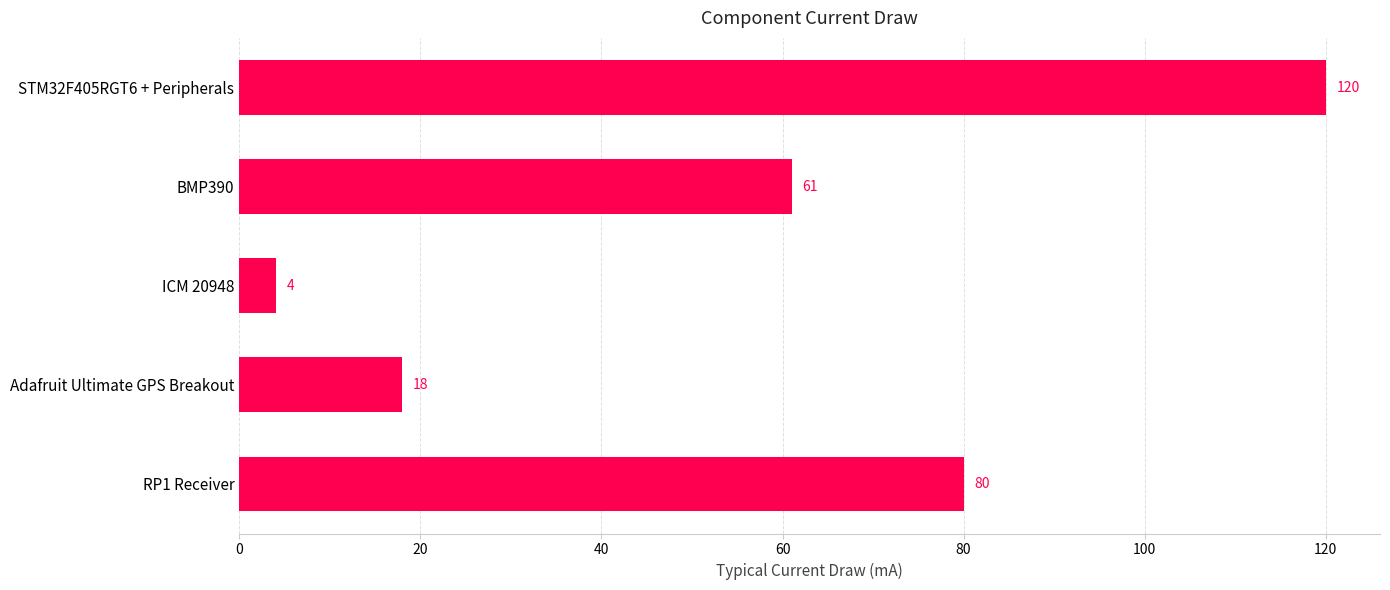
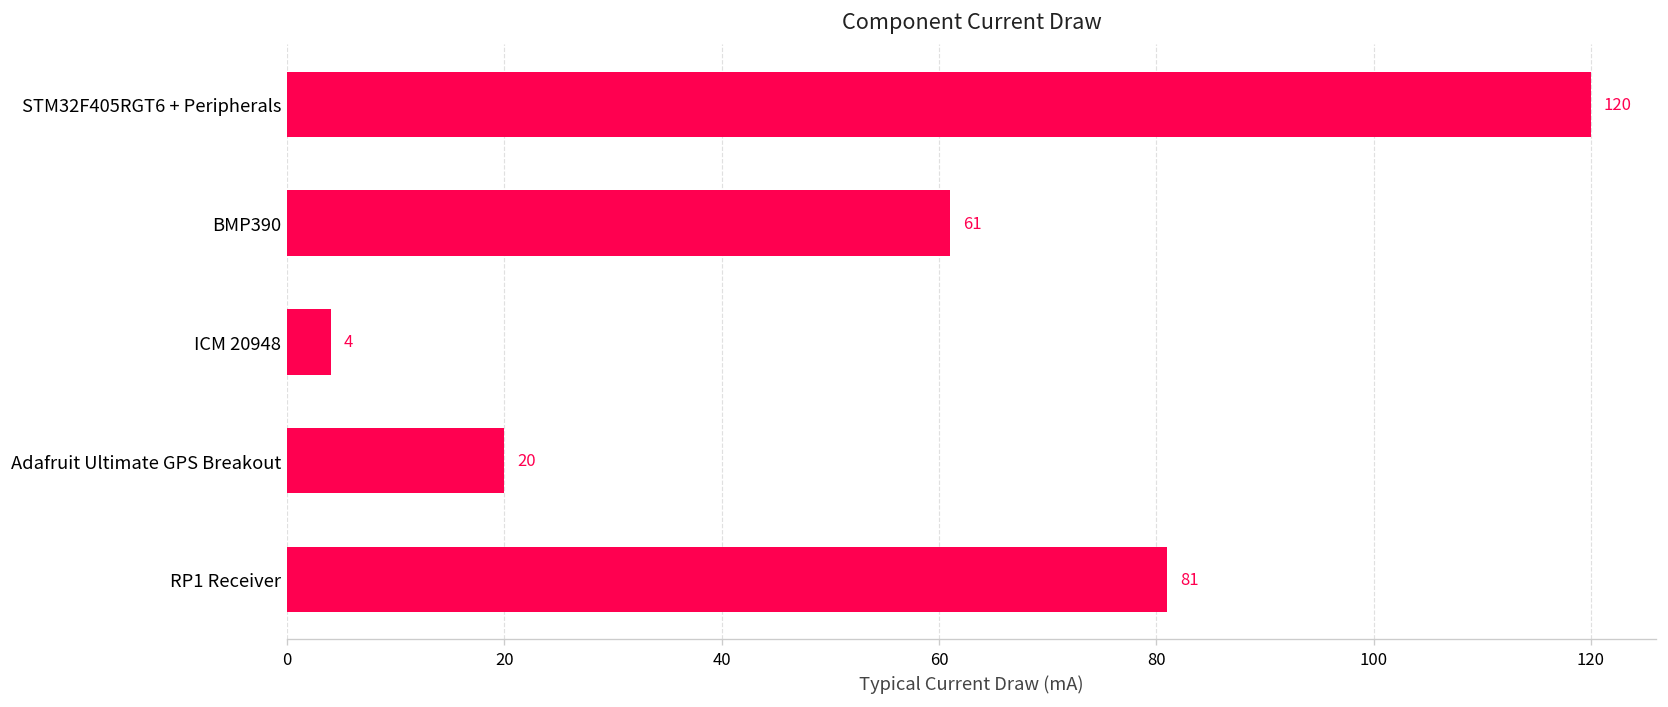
  {
    "STM32F405RGT6 + Peripherals": 120,
    "BMP390": 61,
    "ICM 20948": 4,
-   "Adafruit Ultimate GPS Breakout": 18,
-   "RP1 Receiver": 80
+   "Adafruit Ultimate GPS Breakout": 20,
+   "RP1 Receiver": 81
  }
